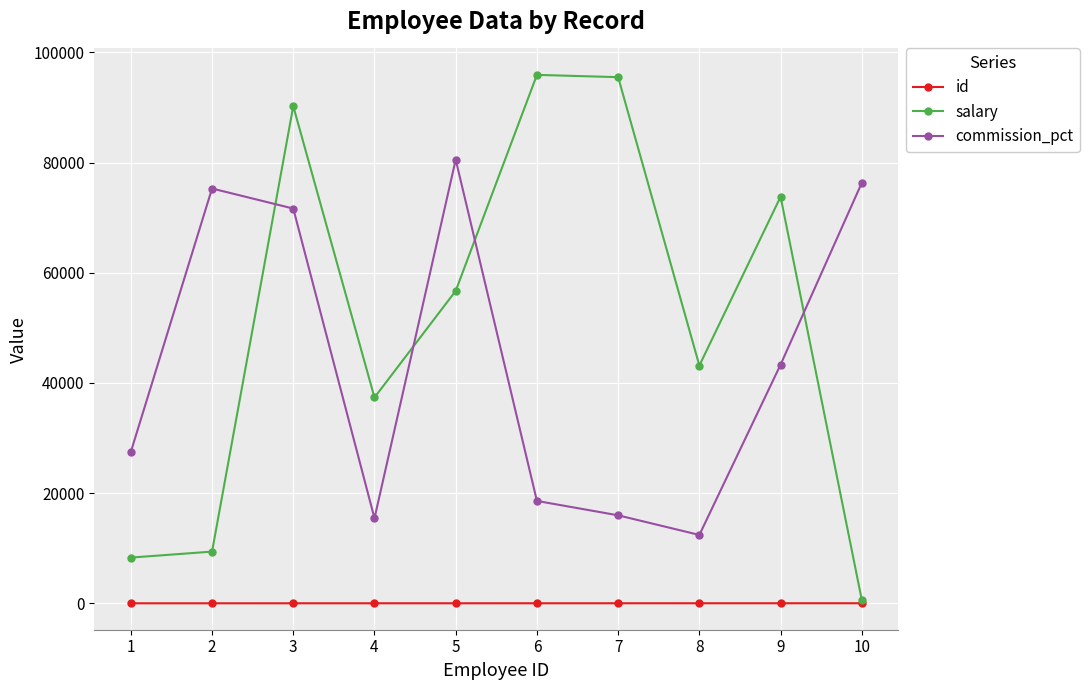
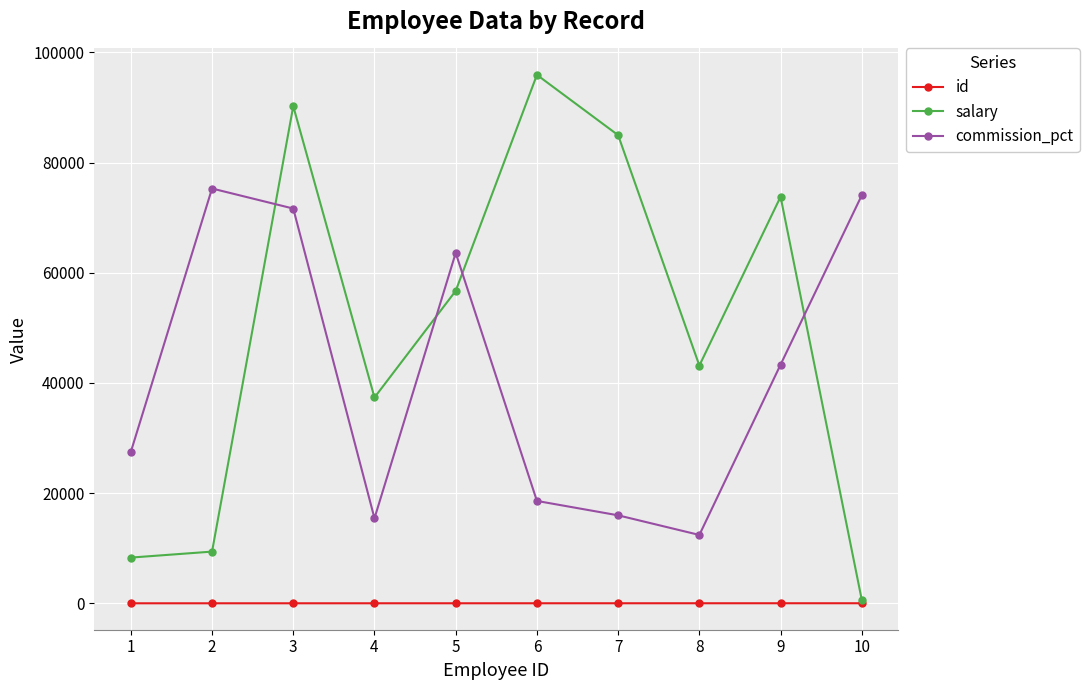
  {
    "id": {
      "1": 0,
      "2": 0,
      "3": 0,
      "4": 0,
      "5": 0,
      "6": 0,
      "7": 0,
      "8": 0,
      "9": 0,
      "10": 0
    },
    "salary": {
      "1": 8000,
      "2": 9000,
      "3": 90000,
      "4": 37000,
      "5": 57000,
      "6": 96000,
-     "7": 95000,
+     "7": 85000,
      "8": 43000,
      "9": 74000,
      "10": 1000
    },
    "commission_pct": {
      "1": 27000,
      "2": 75000,
      "3": 72000,
      "4": 15000,
-     "5": 81000,
+     "5": 64000,
      "6": 19000,
      "7": 16000,
      "8": 12000,
      "9": 43000,
-     "10": 76000
+     "10": 74000
    }
  }
